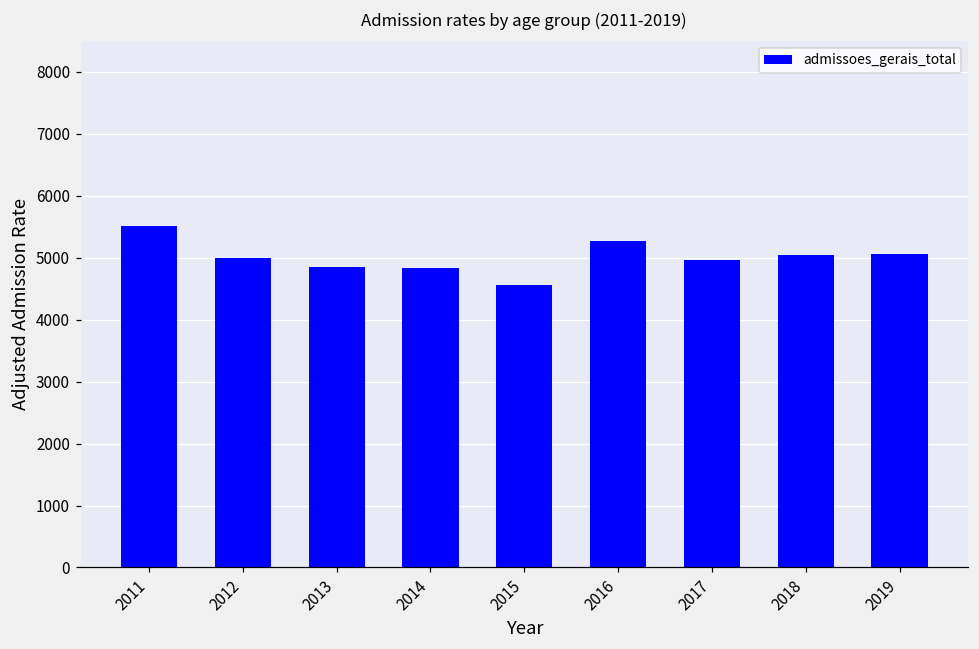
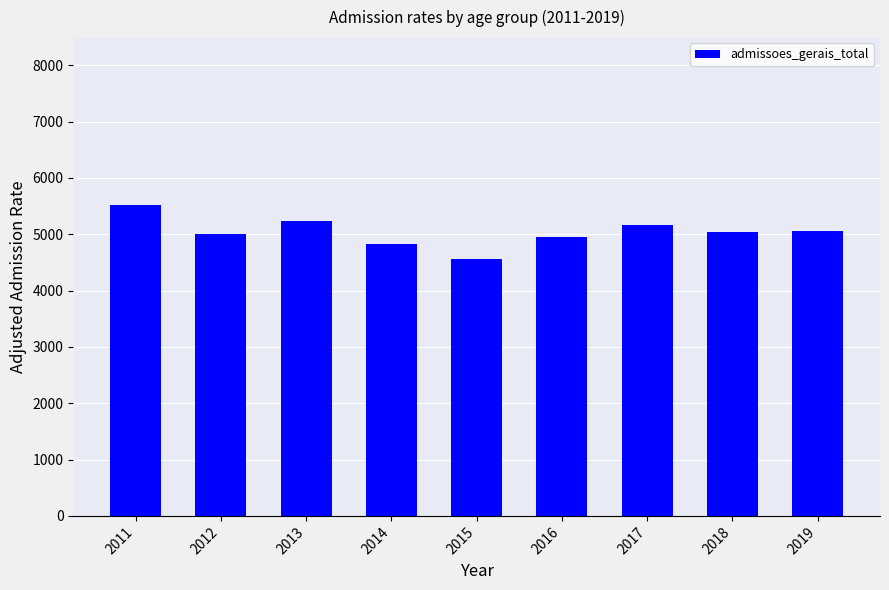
  {
    "2011": 5500,
    "2012": 5000,
-   "2013": 4900,
+   "2013": 5200,
    "2014": 4800,
    "2015": 4600,
-   "2016": 5300,
-   "2017": 5000,
+   "2016": 4900,
+   "2017": 5200,
    "2018": 5000,
    "2019": 5100
  }
